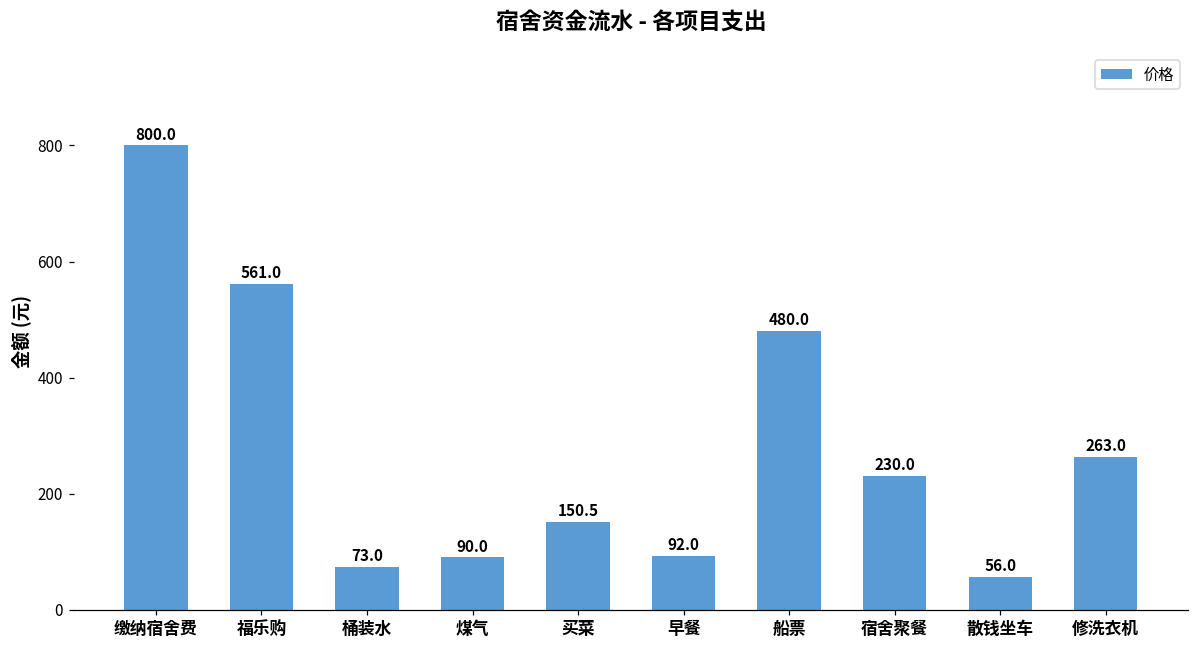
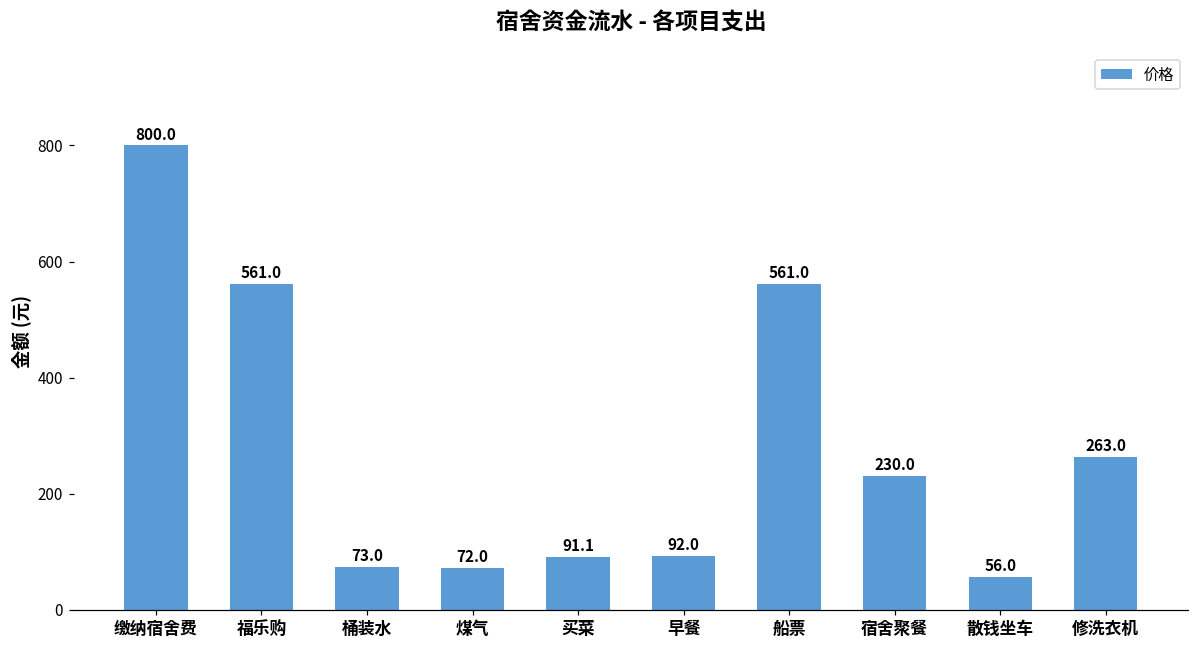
  {
    "缴纳宿舍费": 800.0,
    "福乐购": 561.0,
    "桶装水": 73.0,
-   "煤气": 90.0,
-   "买菜": 150.5,
+   "煤气": 72.0,
+   "买菜": 91.1,
    "早餐": 92.0,
-   "船票": 480.0,
+   "船票": 561.0,
    "宿舍聚餐": 230.0,
    "散钱坐车": 56.0,
    "修洗衣机": 263.0
  }
